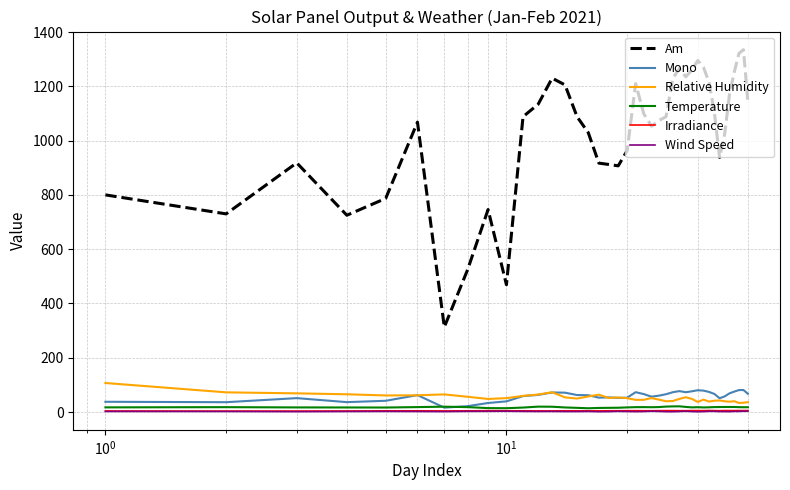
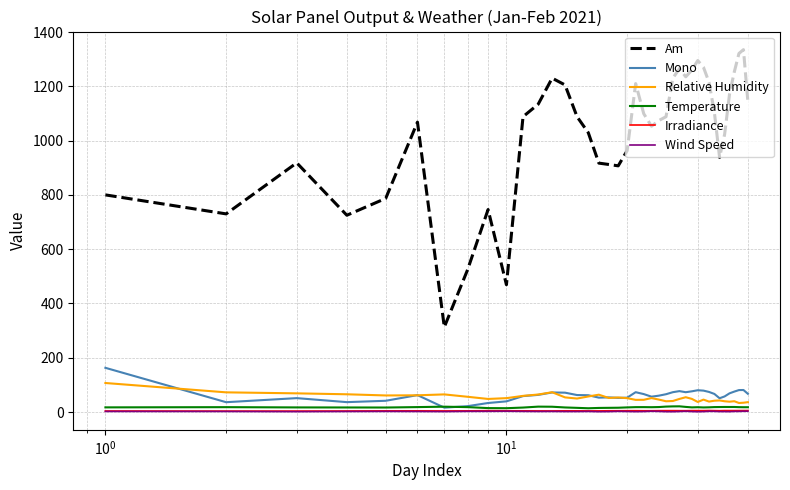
  {
    "Am": {
      "10^0": 800,
      "10^1": 470
    },
    "Mono": {
-     "10^0": 40,
+     "10^0": 160,
      "10^1": 40
    },
    "Relative Humidity": {
      "10^0": 110,
      "10^1": 50
    },
    "Temperature": {
      "10^0": 20,
      "10^1": 10
    }
  }
